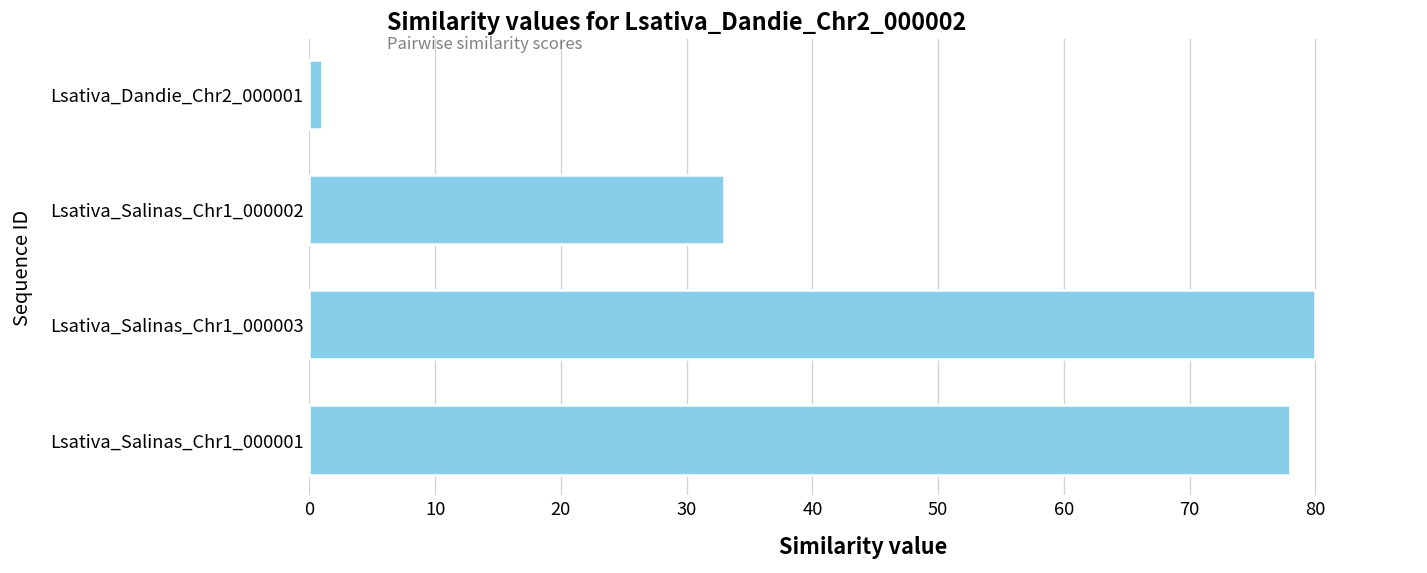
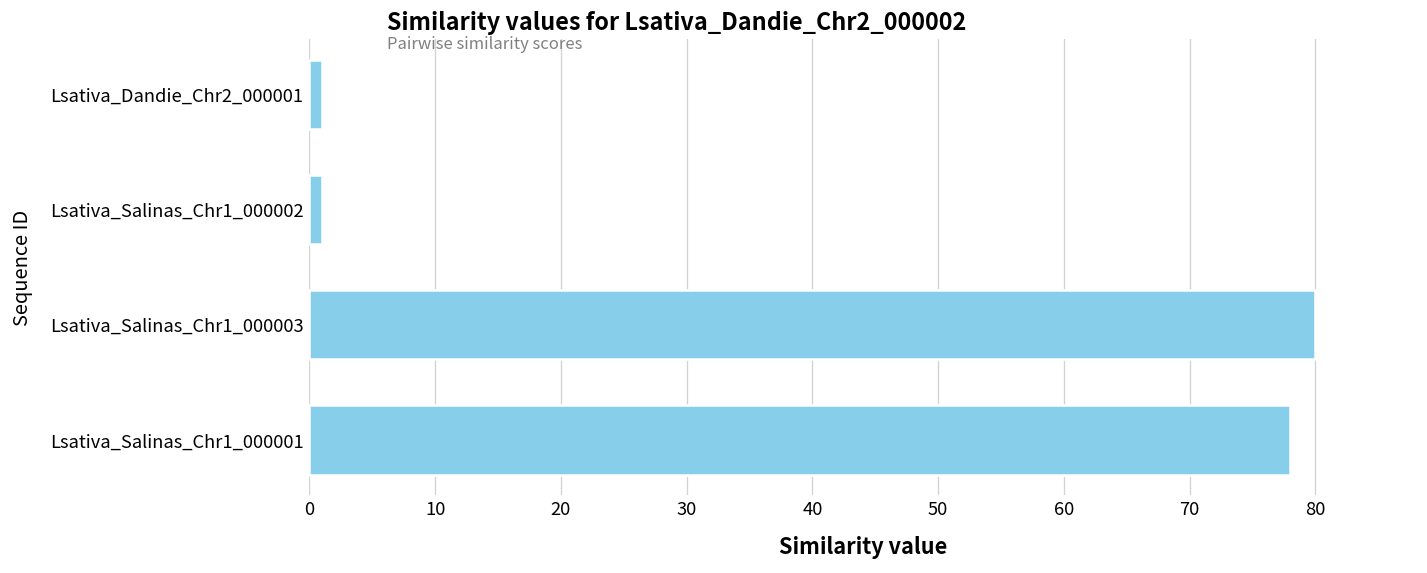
  {
    "Lsativa_Dandie_Chr2_000001": 1,
-   "Lsativa_Salinas_Chr1_000002": 33,
+   "Lsativa_Salinas_Chr1_000002": 1,
    "Lsativa_Salinas_Chr1_000003": 80,
    "Lsativa_Salinas_Chr1_000001": 78
  }
